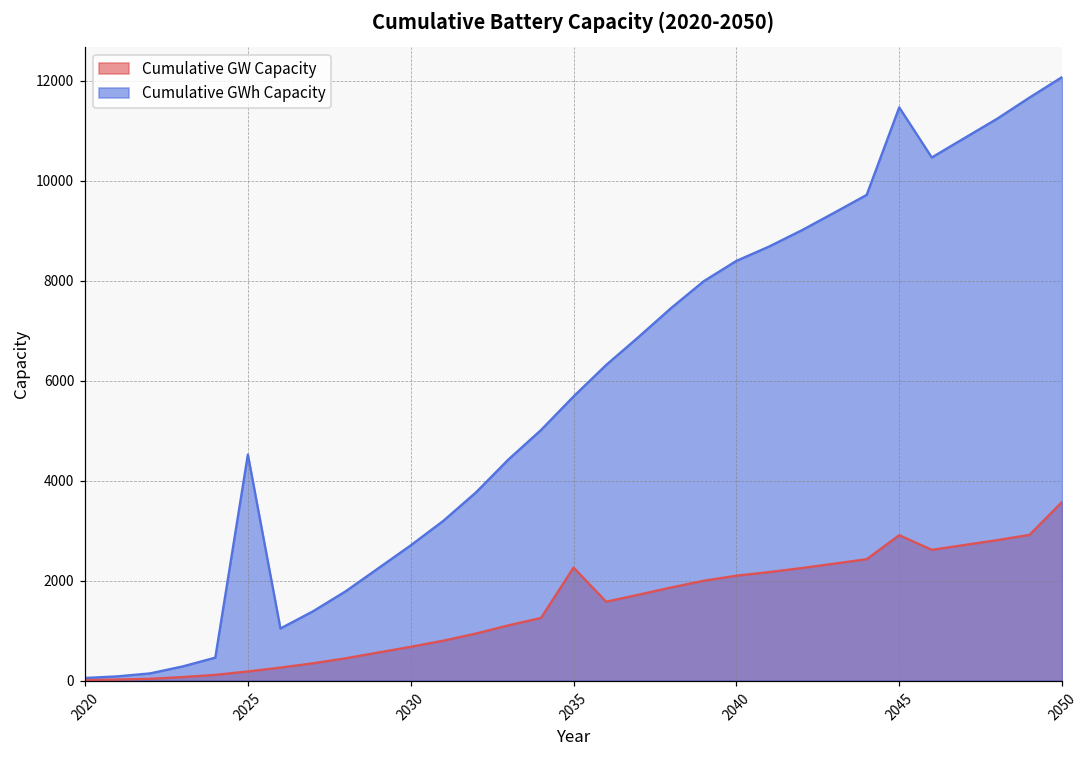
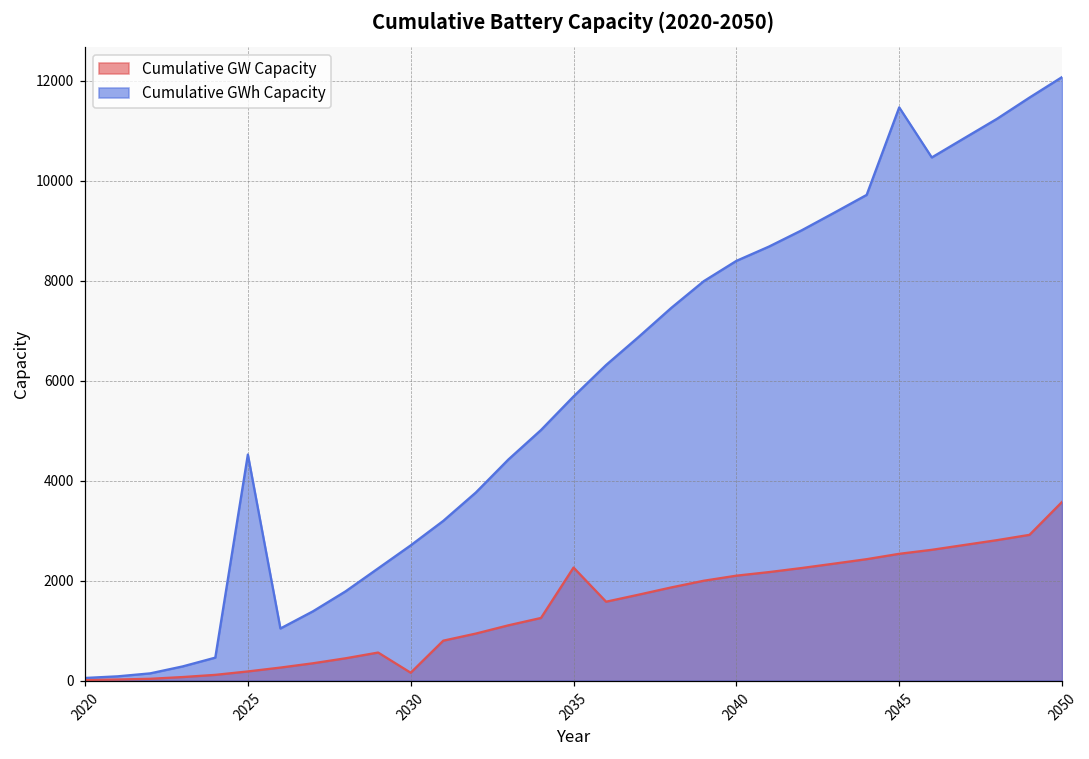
  {
    "Cumulative GW Capacity": {
      "2025": 200,
-     "2030": 700,
+     "2030": 200,
      "2035": 2300,
      "2040": 2100,
-     "2045": 2900,
+     "2045": 2500,
      "2050": 3600
    },
    "Cumulative GWh Capacity": {
      "2025": 4500,
      "2030": 2700,
      "2035": 5700,
      "2040": 8400,
      "2045": 11500,
      "2050": 12100
    }
  }
